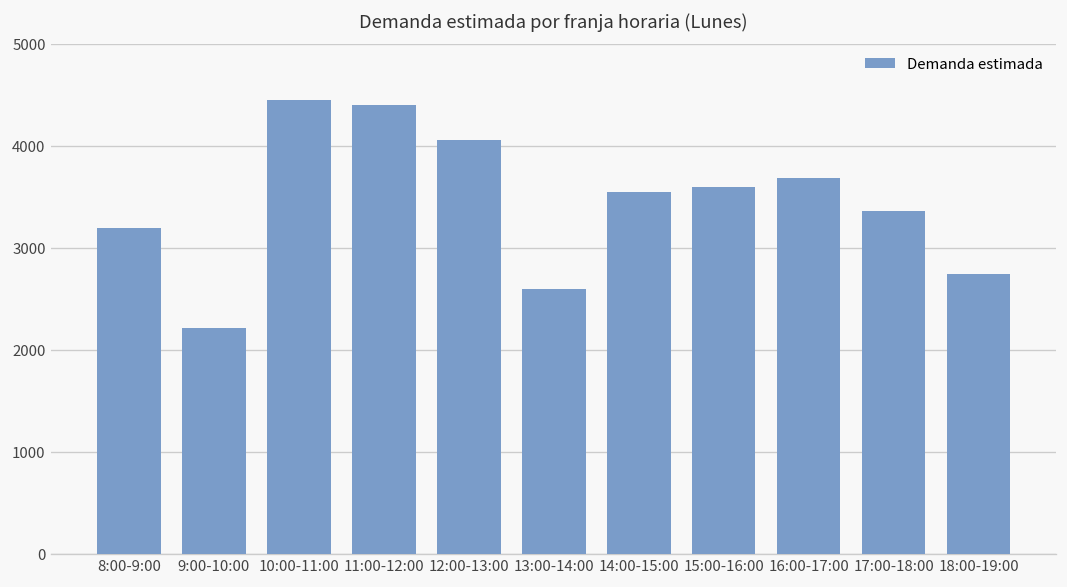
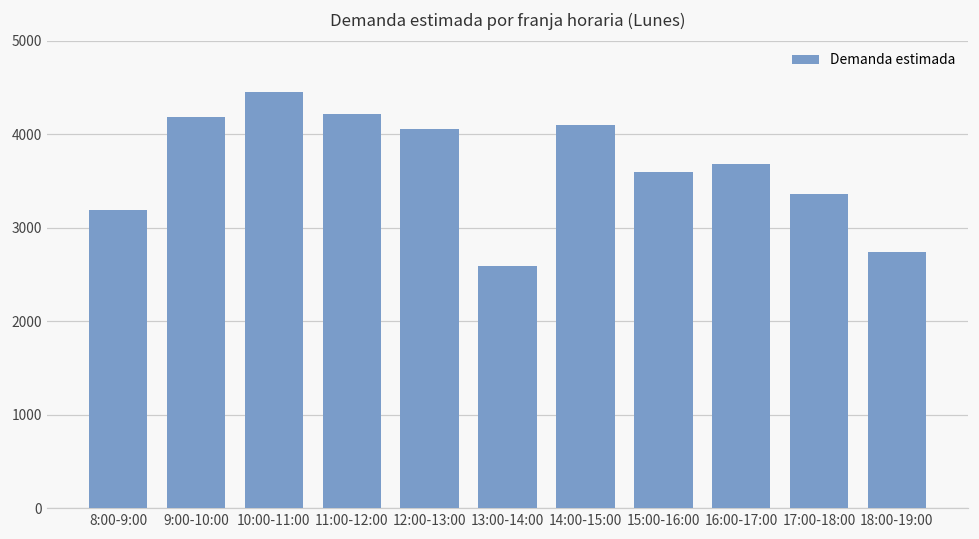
  {
    "8:00-9:00": 3200,
-   "9:00-10:00": 2200,
+   "9:00-10:00": 4200,
    "10:00-11:00": 4400,
-   "11:00-12:00": 4400,
+   "11:00-12:00": 4200,
    "12:00-13:00": 4100,
    "13:00-14:00": 2600,
-   "14:00-15:00": 3500,
+   "14:00-15:00": 4100,
    "15:00-16:00": 3600,
    "16:00-17:00": 3700,
    "17:00-18:00": 3400,
    "18:00-19:00": 2700
  }
